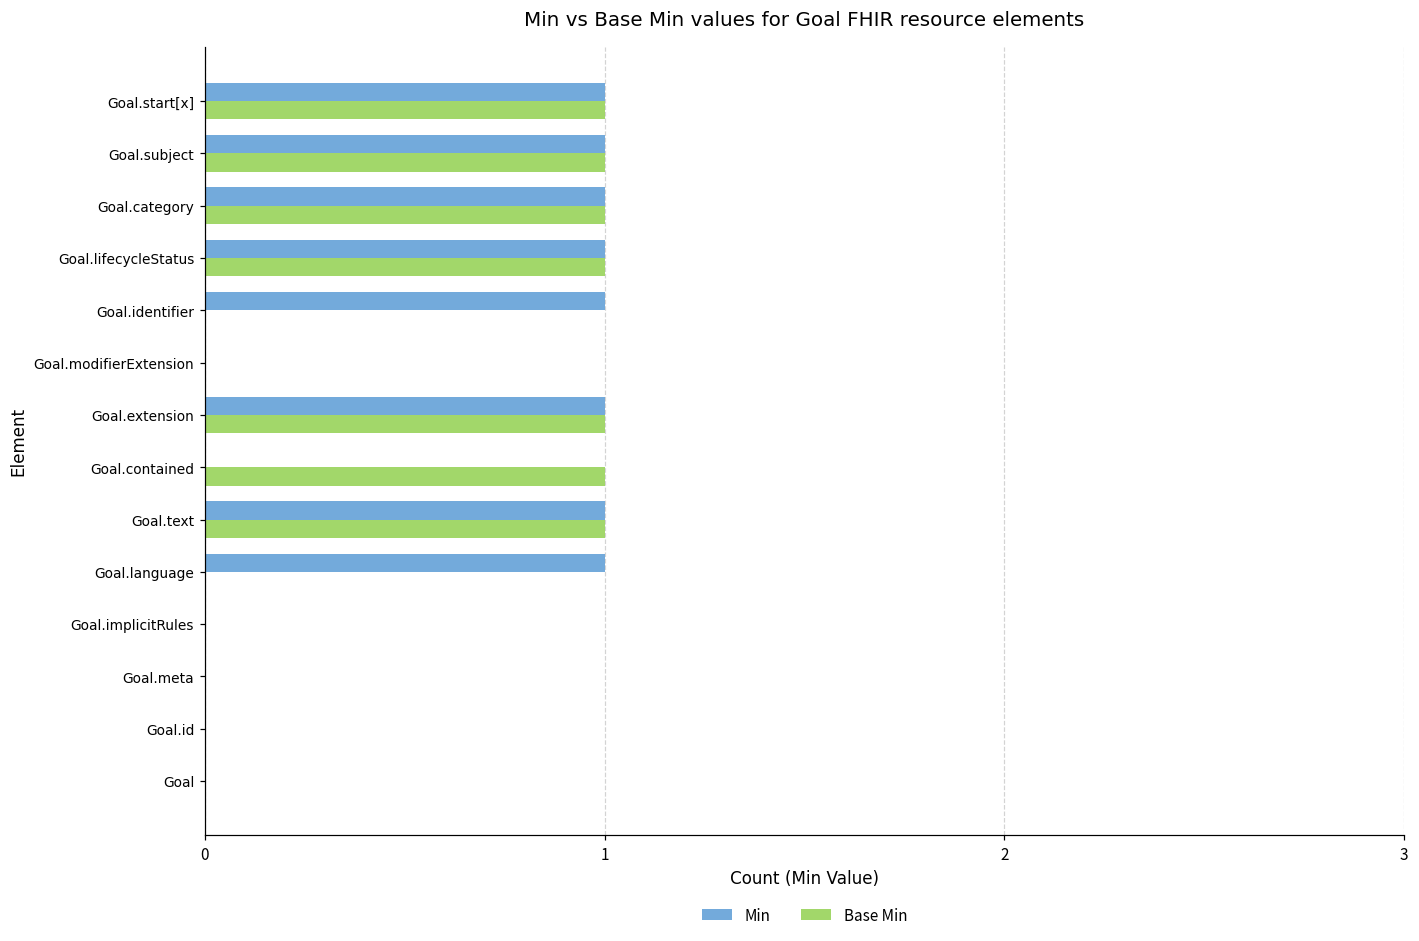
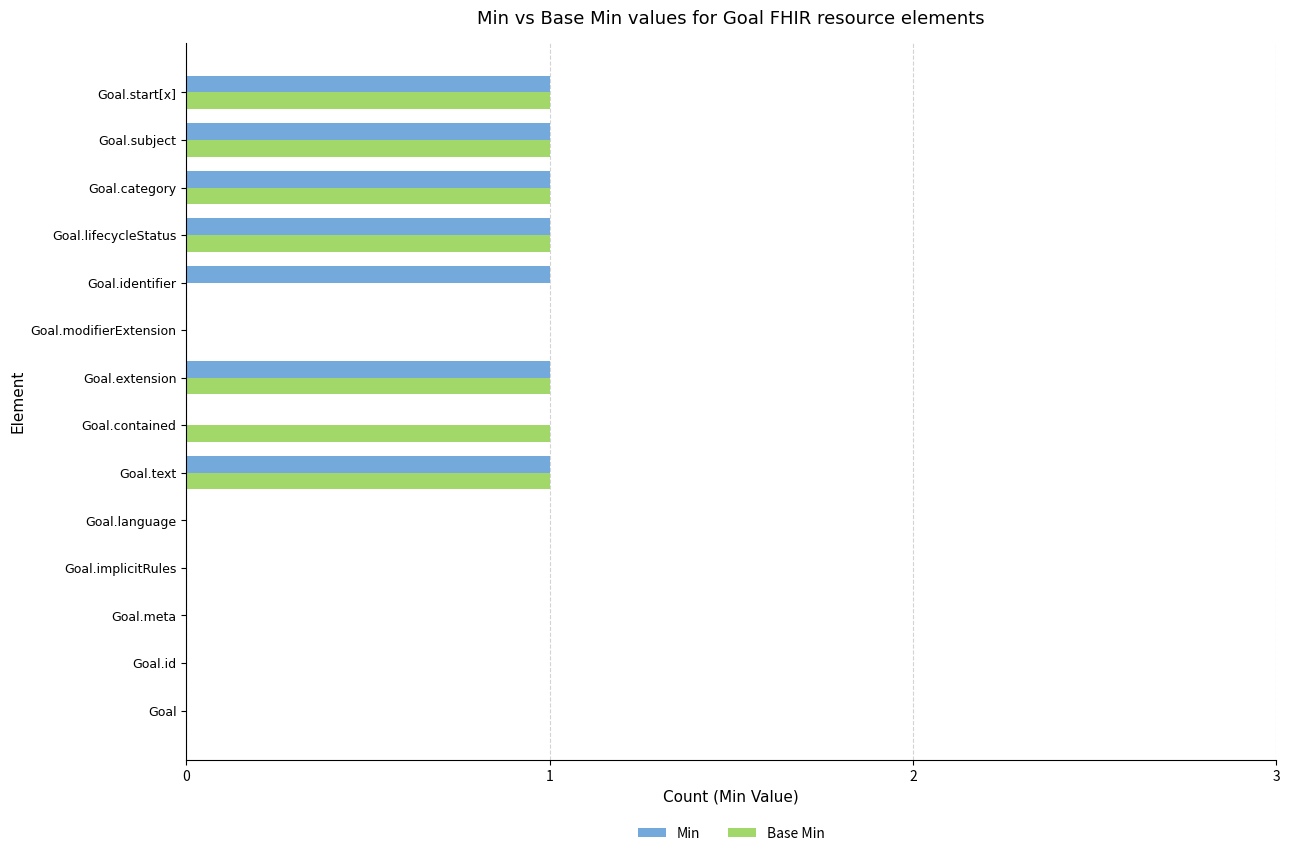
  {
    "Min": {
      "Goal.start[x]": 1,
      "Goal.subject": 1,
      "Goal.category": 1,
      "Goal.lifecycleStatus": 1,
      "Goal.identifier": 1,
      "Goal.modifierExtension": 0,
      "Goal.extension": 1,
      "Goal.contained": 0,
      "Goal.text": 1,
-     "Goal.language": 1,
+     "Goal.language": 0,
      "Goal.implicitRules": 0,
      "Goal.meta": 0,
      "Goal.id": 0,
      "Goal": 0
    },
    "Base Min": {
      "Goal.start[x]": 1,
      "Goal.subject": 1,
      "Goal.category": 1,
      "Goal.lifecycleStatus": 1,
      "Goal.identifier": 0,
      "Goal.modifierExtension": 0,
      "Goal.extension": 1,
      "Goal.contained": 1,
      "Goal.text": 1,
      "Goal.language": 0,
      "Goal.implicitRules": 0,
      "Goal.meta": 0,
      "Goal.id": 0,
      "Goal": 0
    }
  }
